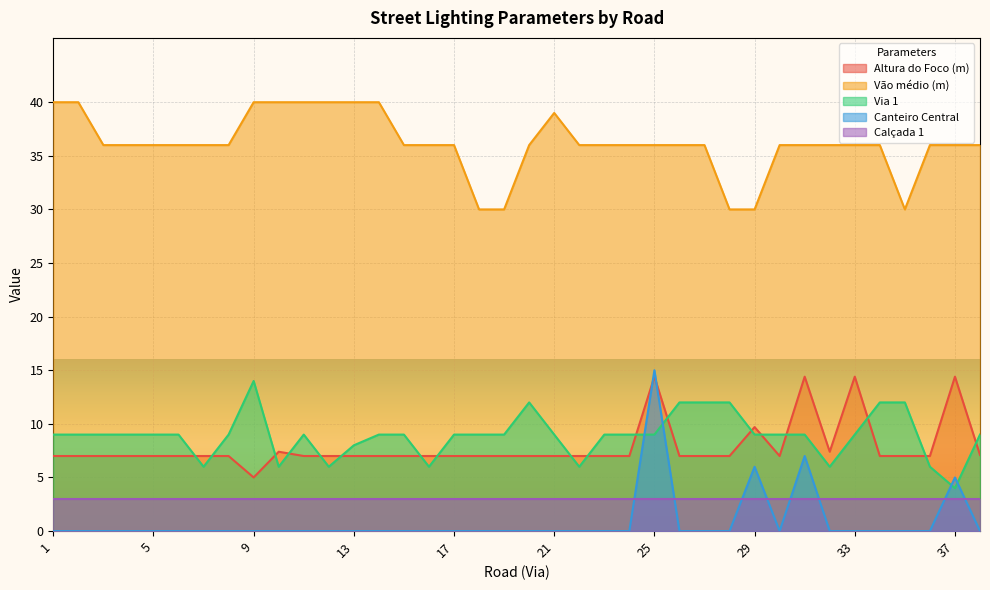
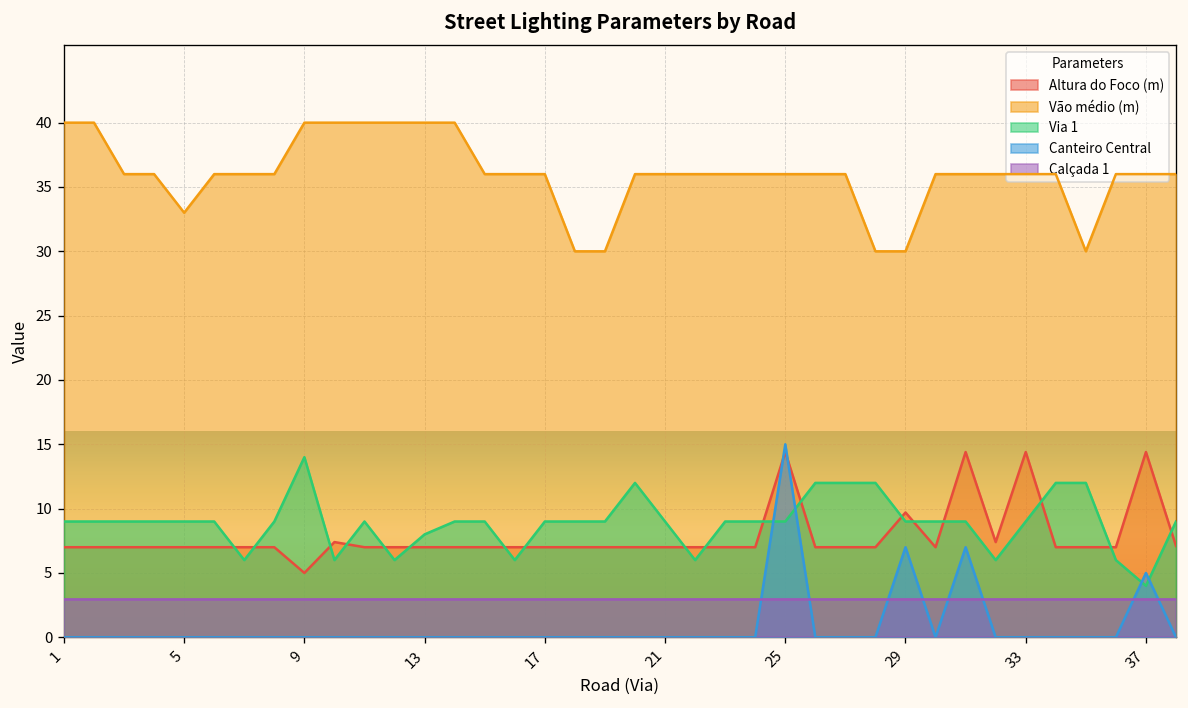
  {
    "Altura do Foco (m)": {
      "1": 7,
      "5": 7,
      "9": 5,
      "13": 7,
      "17": 7,
      "21": 7,
      "25": 14.4,
      "29": 9.7,
      "33": 14.4,
      "37": 14.4
    },
    "Vão médio (m)": {
      "1": 40,
-     "5": 36,
+     "5": 33,
      "9": 40,
      "13": 40,
      "17": 36,
-     "21": 39,
+     "21": 36,
      "25": 36,
      "29": 30,
      "33": 36,
      "37": 36
    },
    "Via 1": {
      "1": 9,
      "5": 9,
      "9": 14,
      "13": 8,
      "17": 9,
      "21": 9,
      "25": 9,
      "29": 9,
      "33": 9,
      "37": 4
    },
    "Canteiro Central": {
      "1": 0,
      "5": 0,
      "9": 0,
      "13": 0,
      "17": 0,
      "21": 0,
      "25": 15,
-     "29": 6,
+     "29": 7,
      "33": 0,
      "37": 5
    },
    "Calçada 1": {
      "1": 3,
      "5": 3,
      "9": 3,
      "13": 3,
      "17": 3,
      "21": 3,
      "25": 3,
      "29": 3,
      "33": 3,
      "37": 3
    }
  }
